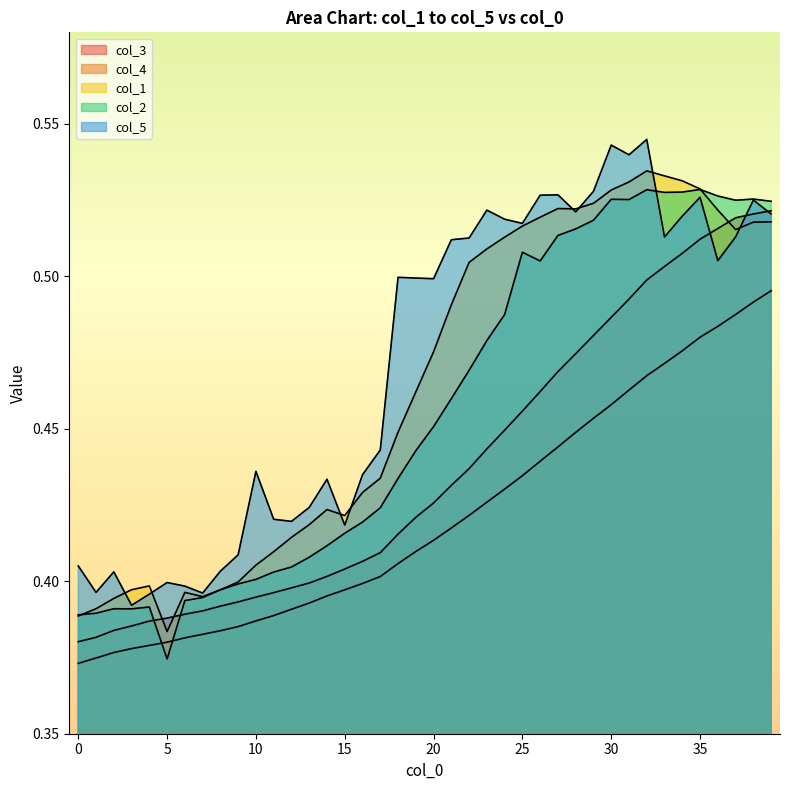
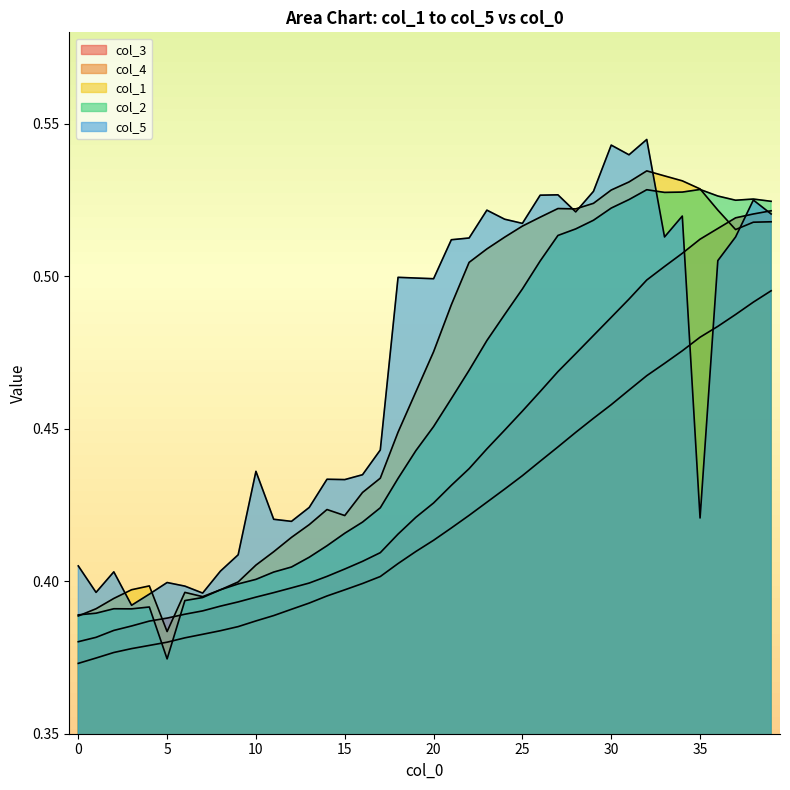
  {
    "col_1": {
      "5": 0.384,
      "10": 0.405,
      "15": 0.422,
      "20": 0.475,
      "25": 0.516,
      "30": 0.528
    },
    "col_2": {
      "5": 0.375,
      "10": 0.401,
      "15": 0.416,
      "20": 0.451,
-     "25": 0.508,
-     "30": 0.525
+     "25": 0.496,
+     "30": 0.522
    },
    "col_5": {
      "0": 0.405,
      "5": 0.400,
      "10": 0.436,
-     "15": 0.418,
+     "15": 0.433,
      "20": 0.499,
      "25": 0.517,
      "30": 0.543,
-     "35": 0.526
+     "35": 0.421
    }
  }
